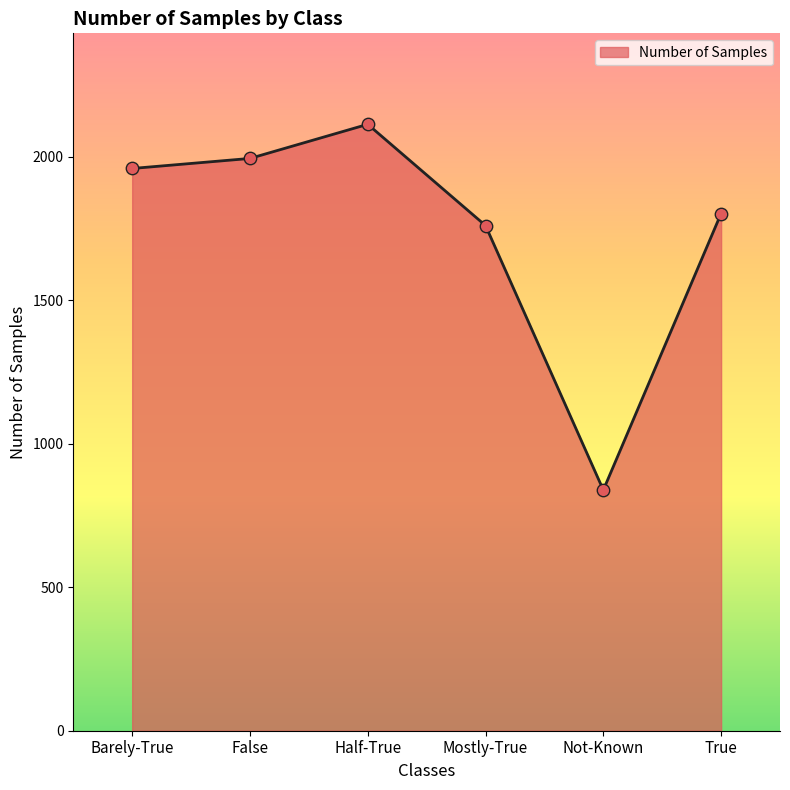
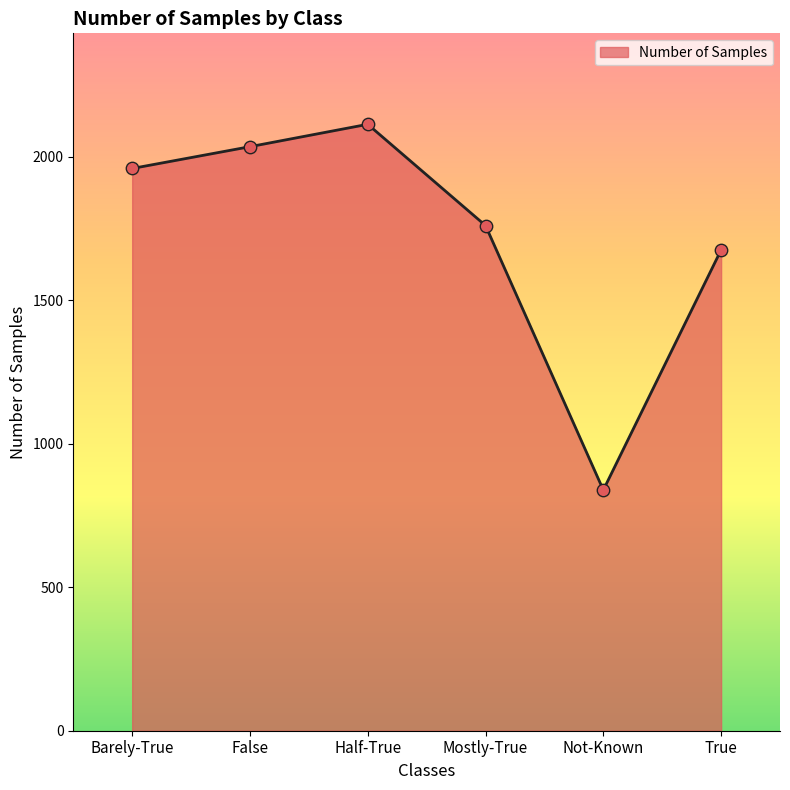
  {
    "Barely-True": 1960,
-   "False": 2000,
+   "False": 2040,
    "Half-True": 2110,
    "Mostly-True": 1760,
    "Not-Known": 840,
-   "True": 1800
+   "True": 1680
  }
